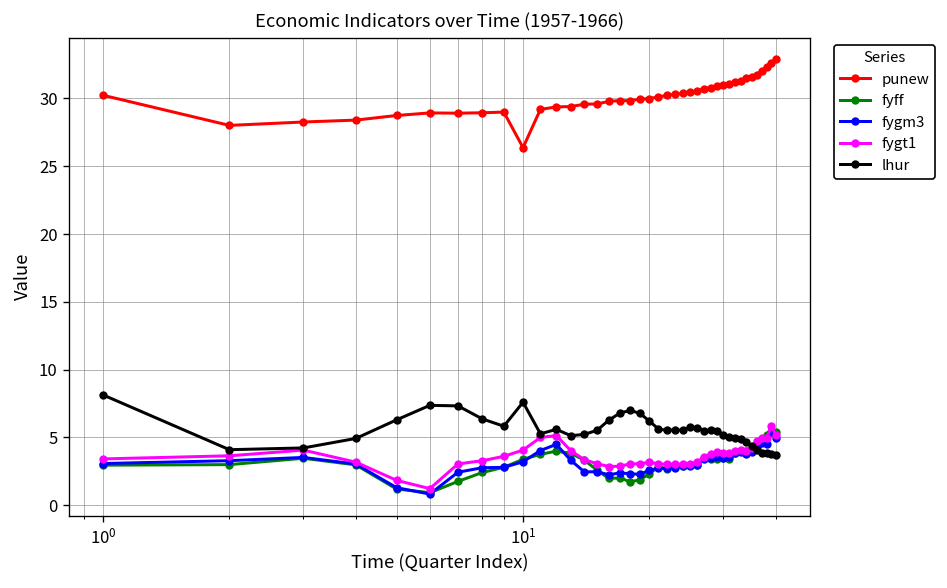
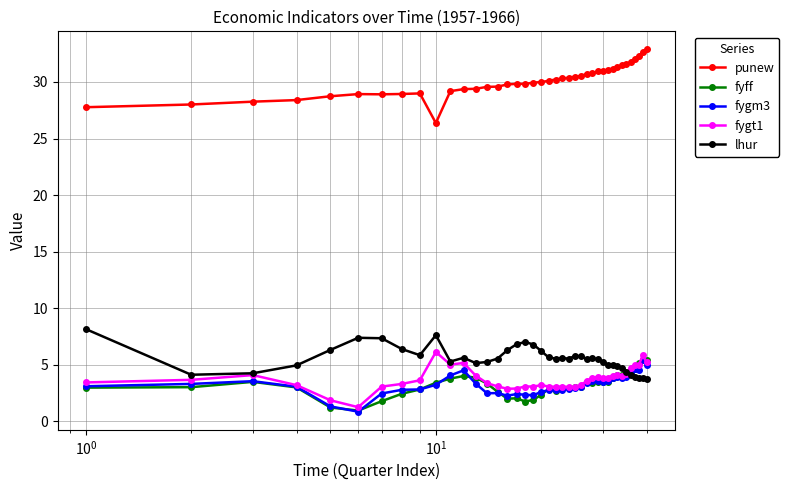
  {
    "punew": {
-     "10^0": 30.2,
+     "10^0": 27.8,
      "10^1": 26.4
    },
    "fygt1": {
      "10^0": 3.4,
-     "10^1": 4.1
+     "10^1": 6.1
    },
    "lhur": {
      "10^0": 8.1,
      "10^1": 7.6
    }
  }
